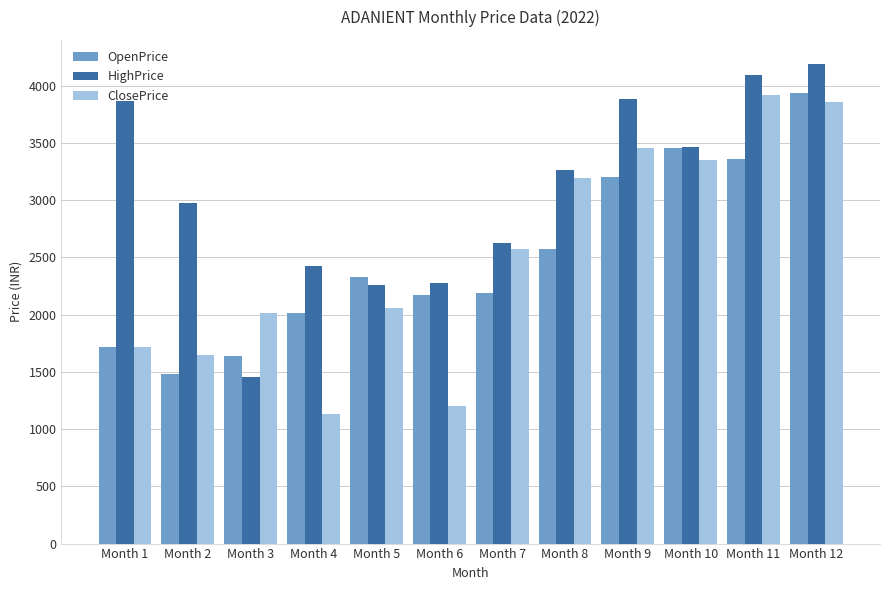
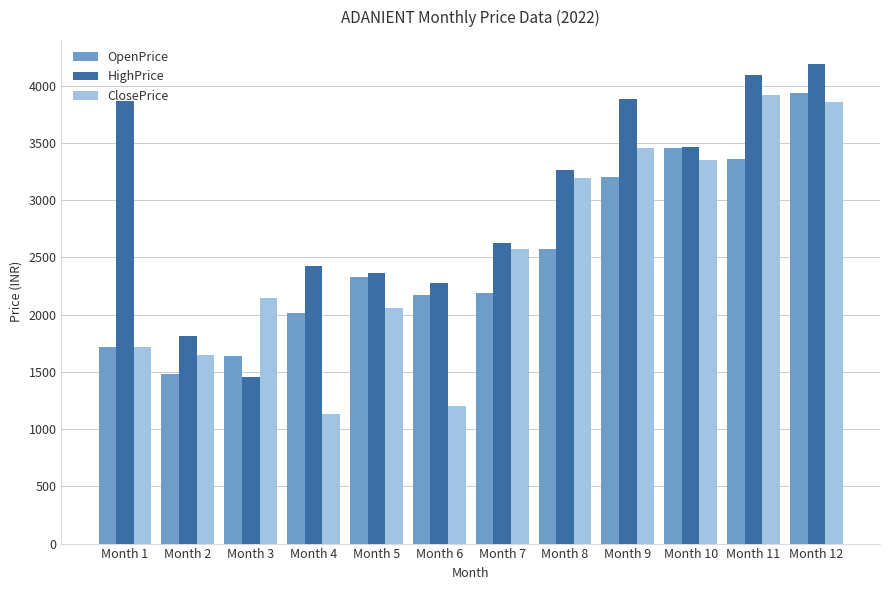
  {
    "OpenPrice": {
      "Month 1": 1710,
      "Month 2": 1480,
      "Month 3": 1640,
      "Month 4": 2020,
      "Month 5": 2330,
      "Month 6": 2170,
      "Month 7": 2190,
      "Month 8": 2580,
      "Month 9": 3200,
      "Month 10": 3460,
      "Month 11": 3360,
      "Month 12": 3940
    },
    "HighPrice": {
      "Month 1": 3870,
-     "Month 2": 2980,
+     "Month 2": 1810,
      "Month 3": 1460,
      "Month 4": 2420,
-     "Month 5": 2260,
+     "Month 5": 2360,
      "Month 6": 2270,
      "Month 7": 2620,
      "Month 8": 3260,
      "Month 9": 3890,
      "Month 10": 3460,
      "Month 11": 4100,
      "Month 12": 4190
    },
    "ClosePrice": {
      "Month 1": 1710,
      "Month 2": 1640,
-     "Month 3": 2010,
+     "Month 3": 2150,
      "Month 4": 1130,
      "Month 5": 2060,
      "Month 6": 1200,
      "Month 7": 2570,
      "Month 8": 3190,
      "Month 9": 3460,
      "Month 10": 3350,
      "Month 11": 3920,
      "Month 12": 3860
    }
  }
